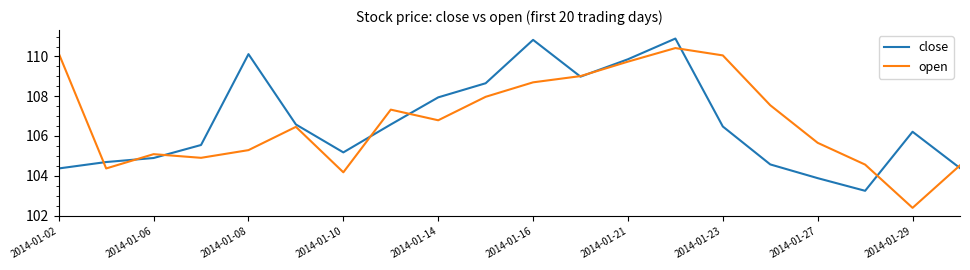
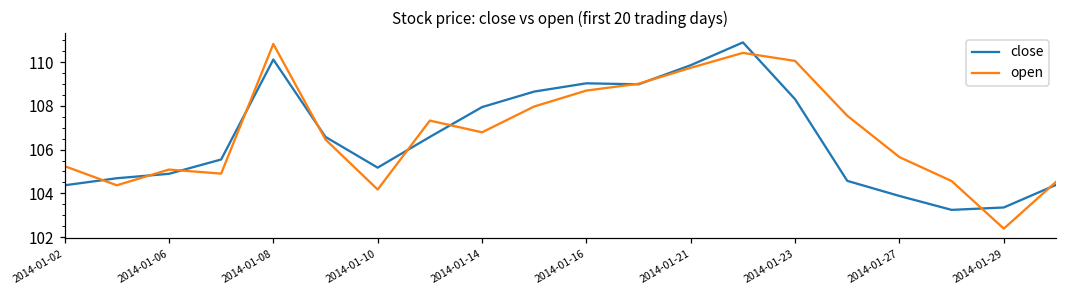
  {
    "close": {
      "2014-01-02": 104.4,
      "2014-01-06": 104.9,
      "2014-01-08": 110.1,
      "2014-01-10": 105.2,
      "2014-01-14": 107.9,
-     "2014-01-16": 110.8,
-     "2014-01-23": 106.5,
+     "2014-01-16": 109.0,
+     "2014-01-23": 108.3,
      "2014-01-27": 103.9,
-     "2014-01-29": 106.2
+     "2014-01-29": 103.4
    },
    "open": {
-     "2014-01-02": 110.2,
+     "2014-01-02": 105.2,
      "2014-01-06": 105.1,
-     "2014-01-08": 105.3,
+     "2014-01-08": 110.8,
      "2014-01-10": 104.2,
      "2014-01-14": 106.8,
      "2014-01-16": 108.7,
      "2014-01-23": 110.1,
      "2014-01-27": 105.7,
      "2014-01-29": 102.4
    }
  }
